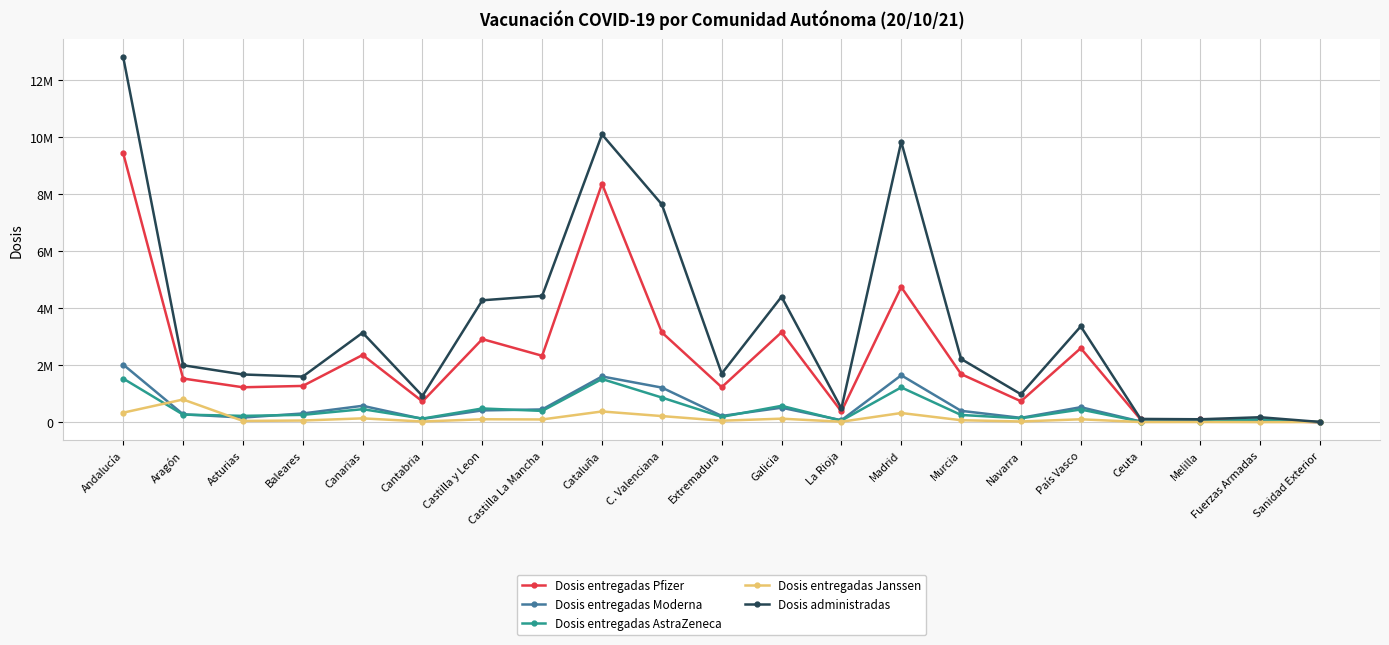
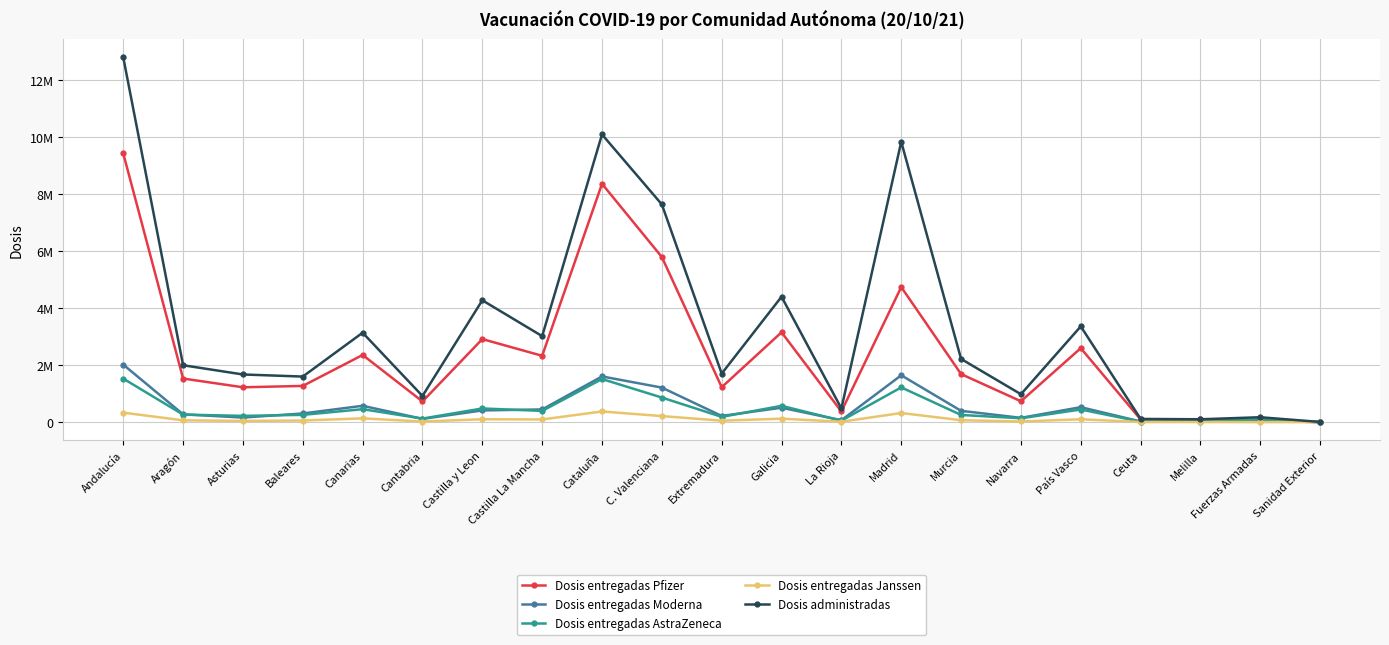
  {
    "Dosis entregadas Pfizer": {
      "Andalucía": 9400000,
      "Aragón": 1500000,
      "Asturias": 1200000,
      "Baleares": 1300000,
      "Canarias": 2400000,
      "Cantabria": 700000,
      "Castilla y Leon": 2900000,
      "Castilla La Mancha": 2300000,
      "Cataluña": 8400000,
-     "C. Valenciana": 3200000,
+     "C. Valenciana": 5800000,
      "Extremadura": 1200000,
      "Galicia": 3200000,
      "La Rioja": 400000,
      "Madrid": 4700000,
      "Murcia": 1700000,
      "Navarra": 700000,
      "País Vasco": 2600000
    },
    "Dosis entregadas Janssen": {
      "Andalucía": 300000,
-     "Aragón": 800000,
+     "Aragón": 100000,
      "Asturias": 0,
      "Baleares": 100000,
      "Canarias": 100000,
      "Cantabria": 0,
      "Castilla y Leon": 100000,
      "Castilla La Mancha": 100000,
      "Cataluña": 400000,
      "C. Valenciana": 200000,
      "Extremadura": 100000,
      "Galicia": 100000,
      "Madrid": 300000,
      "Murcia": 100000,
      "Navarra": 0,
      "País Vasco": 100000
    },
    "Dosis administradas": {
      "Andalucía": 12800000,
      "Aragón": 2000000,
      "Asturias": 1700000,
      "Baleares": 1600000,
      "Canarias": 3100000,
      "Cantabria": 900000,
      "Castilla y Leon": 4300000,
-     "Castilla La Mancha": 4400000,
+     "Castilla La Mancha": 3000000,
      "Cataluña": 10100000,
      "C. Valenciana": 7600000,
      "Extremadura": 1700000,
      "Galicia": 4400000,
      "La Rioja": 500000,
      "Madrid": 9800000,
      "Murcia": 2200000,
      "Navarra": 1000000,
      "País Vasco": 3400000
    }
  }
